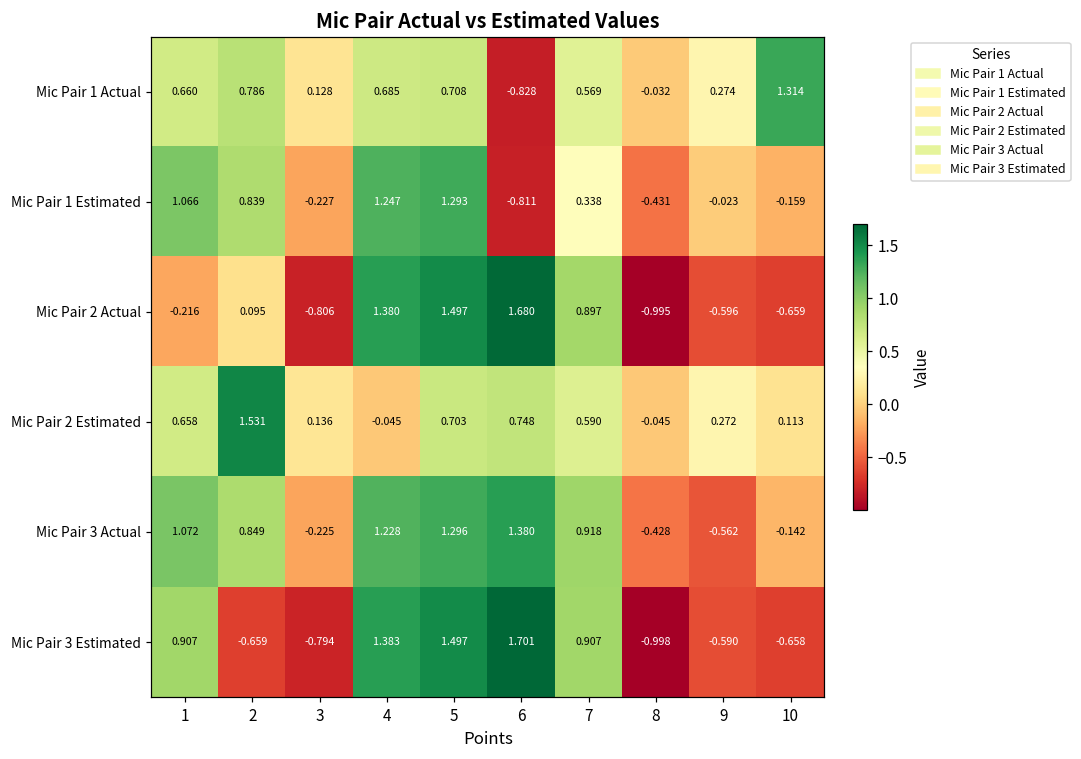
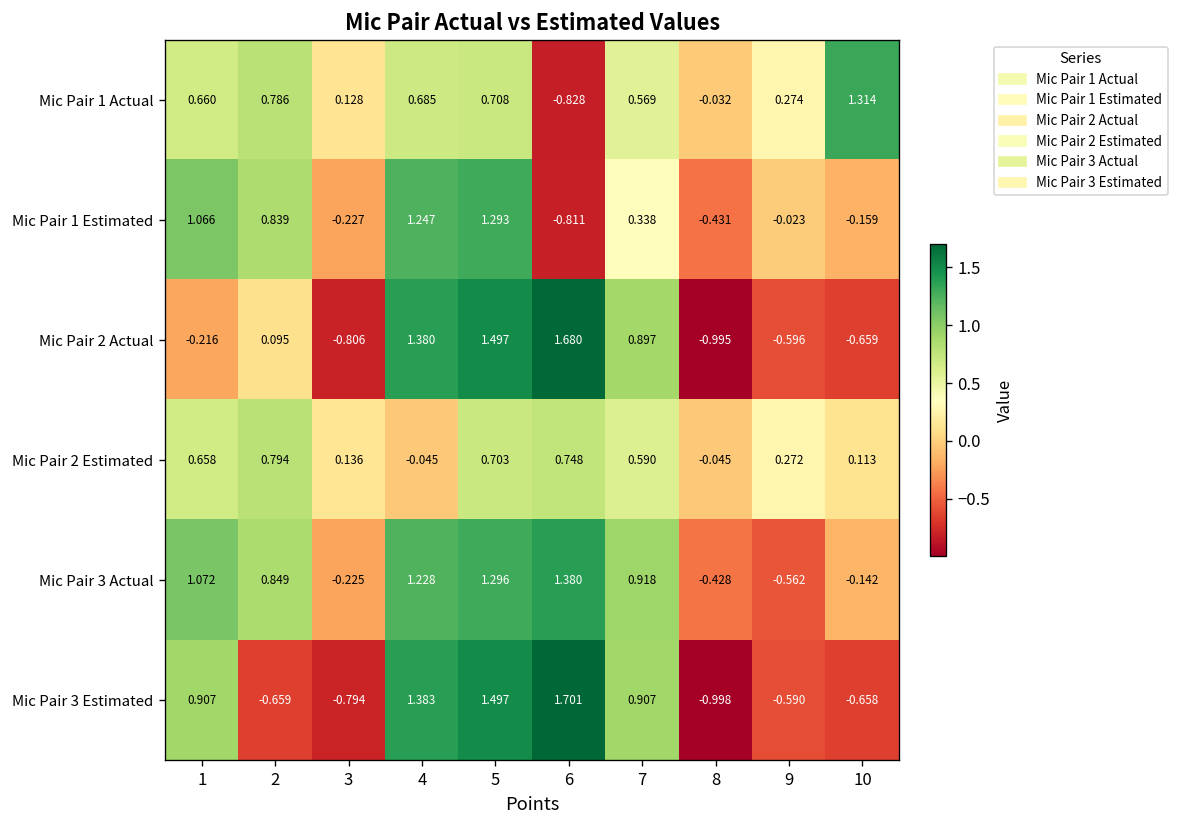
  {
    "Mic Pair 1 Actual": {
      "1": 0.660,
      "2": 0.786,
      "3": 0.128,
      "4": 0.685,
      "5": 0.708,
      "6": -0.828,
      "7": 0.569,
      "8": -0.032,
      "9": 0.274,
      "10": 1.314
    },
    "Mic Pair 1 Estimated": {
      "1": 1.066,
      "2": 0.839,
      "3": -0.227,
      "4": 1.247,
      "5": 1.293,
      "6": -0.811,
      "7": 0.338,
      "8": -0.431,
      "9": -0.023,
      "10": -0.159
    },
    "Mic Pair 2 Actual": {
      "1": -0.216,
      "2": 0.095,
      "3": -0.806,
      "4": 1.380,
      "5": 1.497,
      "6": 1.680,
      "7": 0.897,
      "8": -0.995,
      "9": -0.596,
      "10": -0.659
    },
    "Mic Pair 2 Estimated": {
      "1": 0.658,
-     "2": 1.531,
+     "2": 0.794,
      "3": 0.136,
      "4": -0.045,
      "5": 0.703,
      "6": 0.748,
      "7": 0.590,
      "8": -0.045,
      "9": 0.272,
      "10": 0.113
    },
    "Mic Pair 3 Actual": {
      "1": 1.072,
      "2": 0.849,
      "3": -0.225,
      "4": 1.228,
      "5": 1.296,
      "6": 1.380,
      "7": 0.918,
      "8": -0.428,
      "9": -0.562,
      "10": -0.142
    },
    "Mic Pair 3 Estimated": {
      "1": 0.907,
      "2": -0.659,
      "3": -0.794,
      "4": 1.383,
      "5": 1.497,
      "6": 1.701,
      "7": 0.907,
      "8": -0.998,
      "9": -0.590,
      "10": -0.658
    }
  }
